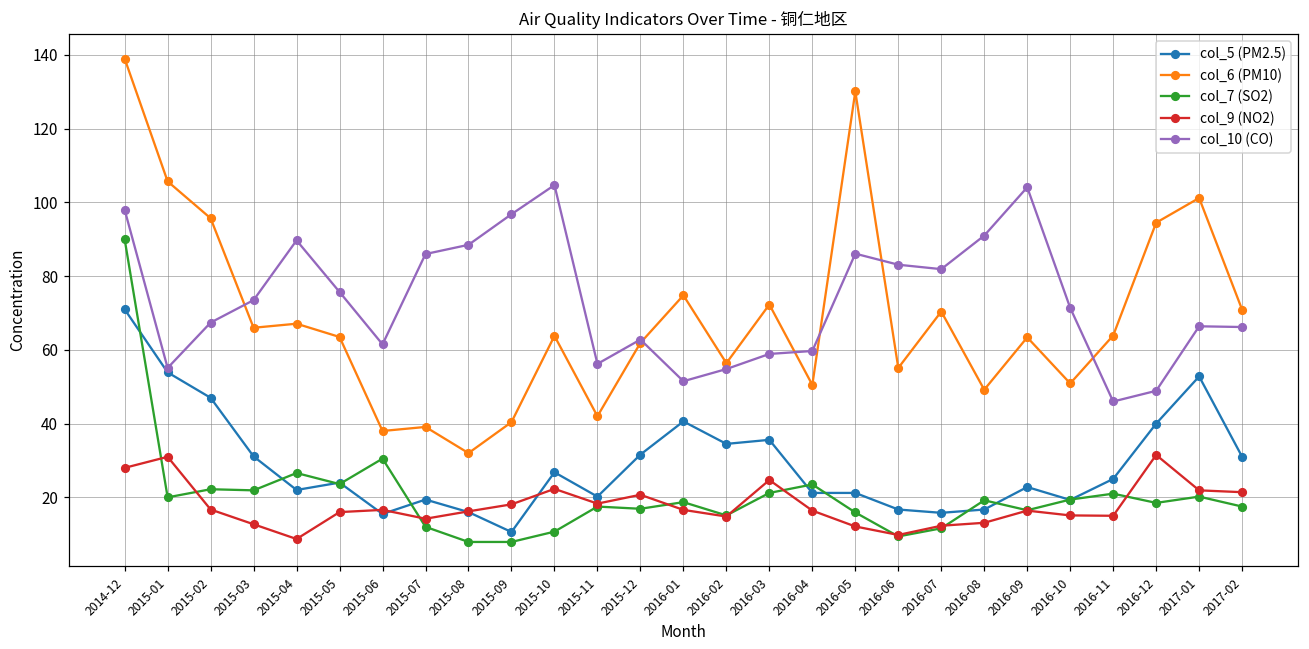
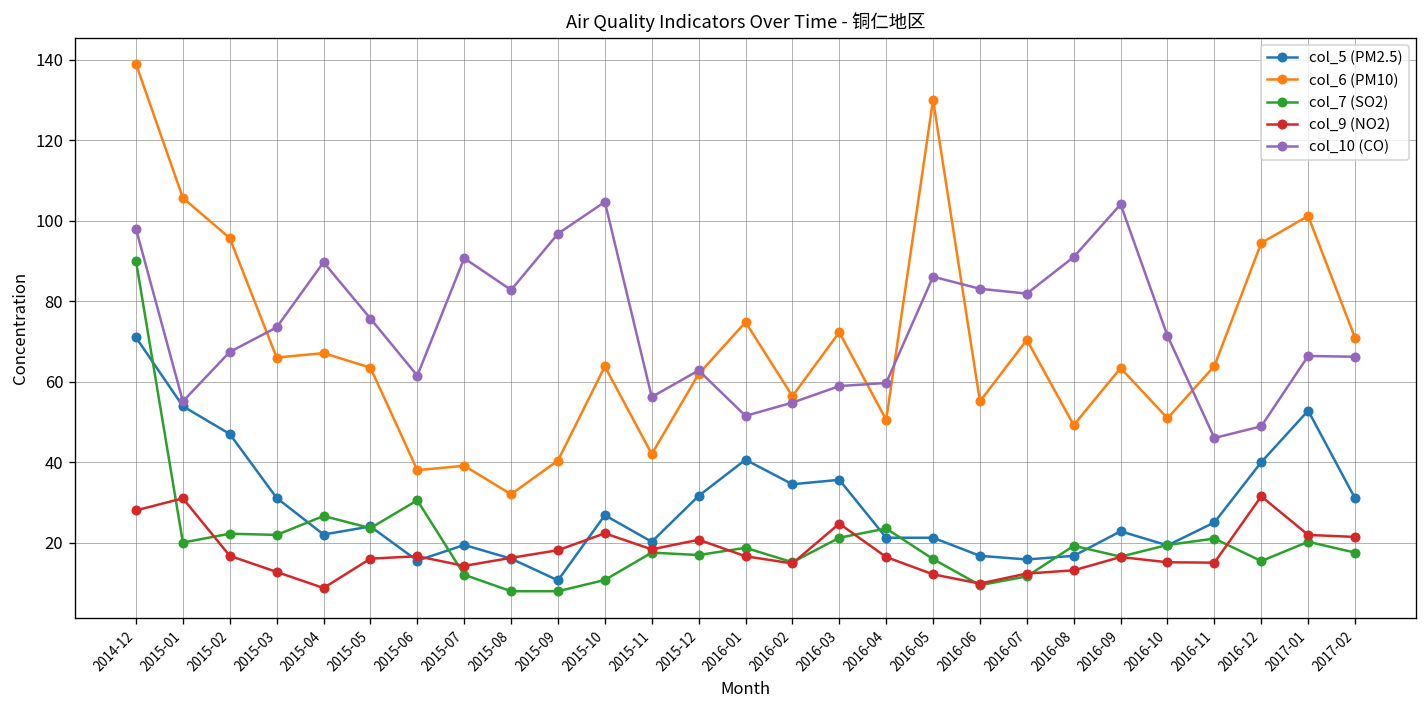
  {
    "col_5 (PM2.5)": {
      "2014-12": 71,
      "2015-01": 54,
      "2015-02": 47,
      "2015-03": 31,
      "2015-04": 22,
      "2015-06": 16,
      "2015-07": 19,
      "2015-09": 11,
      "2015-10": 27,
      "2015-11": 20,
      "2015-12": 32,
      "2016-01": 41,
      "2016-02": 35,
      "2016-03": 36,
      "2016-04": 21,
      "2016-05": 21,
      "2016-06": 17,
      "2016-07": 16,
      "2016-08": 17,
      "2016-09": 23,
      "2016-11": 25,
      "2016-12": 40,
      "2017-01": 53,
      "2017-02": 31
    },
    "col_6 (PM10)": {
      "2014-12": 139,
      "2015-01": 106,
      "2015-02": 96,
      "2015-03": 66,
      "2015-04": 67,
      "2015-05": 64,
      "2015-06": 38,
      "2015-07": 39,
      "2015-08": 32,
      "2015-09": 40,
      "2015-10": 64,
      "2015-11": 42,
      "2015-12": 62,
      "2016-01": 75,
      "2016-02": 56,
      "2016-03": 72,
      "2016-04": 51,
      "2016-05": 130,
      "2016-06": 55,
      "2016-07": 70,
      "2016-08": 49,
      "2016-09": 63,
      "2016-10": 51,
      "2016-11": 64,
      "2016-12": 95,
      "2017-01": 101,
      "2017-02": 71
    },
    "col_7 (SO2)": {
      "2014-12": 90,
      "2015-01": 20,
      "2015-02": 22,
      "2015-03": 22,
      "2015-04": 27,
      "2015-06": 31,
      "2015-07": 12,
      "2015-08": 8,
      "2015-09": 8,
      "2015-10": 11,
      "2015-11": 18,
      "2015-12": 17,
      "2016-01": 19,
      "2016-03": 21,
      "2016-04": 24,
      "2016-05": 16,
      "2016-08": 19,
      "2016-11": 21,
-     "2016-12": 19,
+     "2016-12": 15,
      "2017-01": 20,
      "2017-02": 18
    },
    "col_9 (NO2)": {
      "2014-12": 28,
      "2015-01": 31,
      "2015-02": 17,
      "2015-03": 13,
      "2015-04": 9,
      "2015-05": 16,
      "2015-06": 17,
      "2015-07": 14,
      "2015-09": 18,
      "2015-10": 22,
      "2015-11": 18,
      "2015-12": 21,
      "2016-01": 17,
      "2016-03": 25,
      "2016-04": 16,
      "2016-05": 12,
      "2016-08": 13,
      "2016-10": 15,
      "2016-11": 15,
      "2016-12": 32,
      "2017-01": 22,
      "2017-02": 21
    },
    "col_10 (CO)": {
      "2014-12": 98,
      "2015-01": 55,
      "2015-02": 67,
      "2015-03": 74,
      "2015-04": 90,
      "2015-05": 76,
      "2015-06": 62,
-     "2015-07": 86,
-     "2015-08": 89,
+     "2015-07": 91,
+     "2015-08": 83,
      "2015-09": 97,
      "2015-10": 105,
      "2015-11": 56,
      "2015-12": 63,
      "2016-01": 52,
      "2016-02": 55,
      "2016-03": 59,
      "2016-04": 60,
      "2016-05": 86,
      "2016-06": 83,
      "2016-07": 82,
      "2016-08": 91,
      "2016-09": 104,
      "2016-10": 71,
      "2016-11": 46,
      "2016-12": 49,
      "2017-01": 66,
      "2017-02": 66
    }
  }
